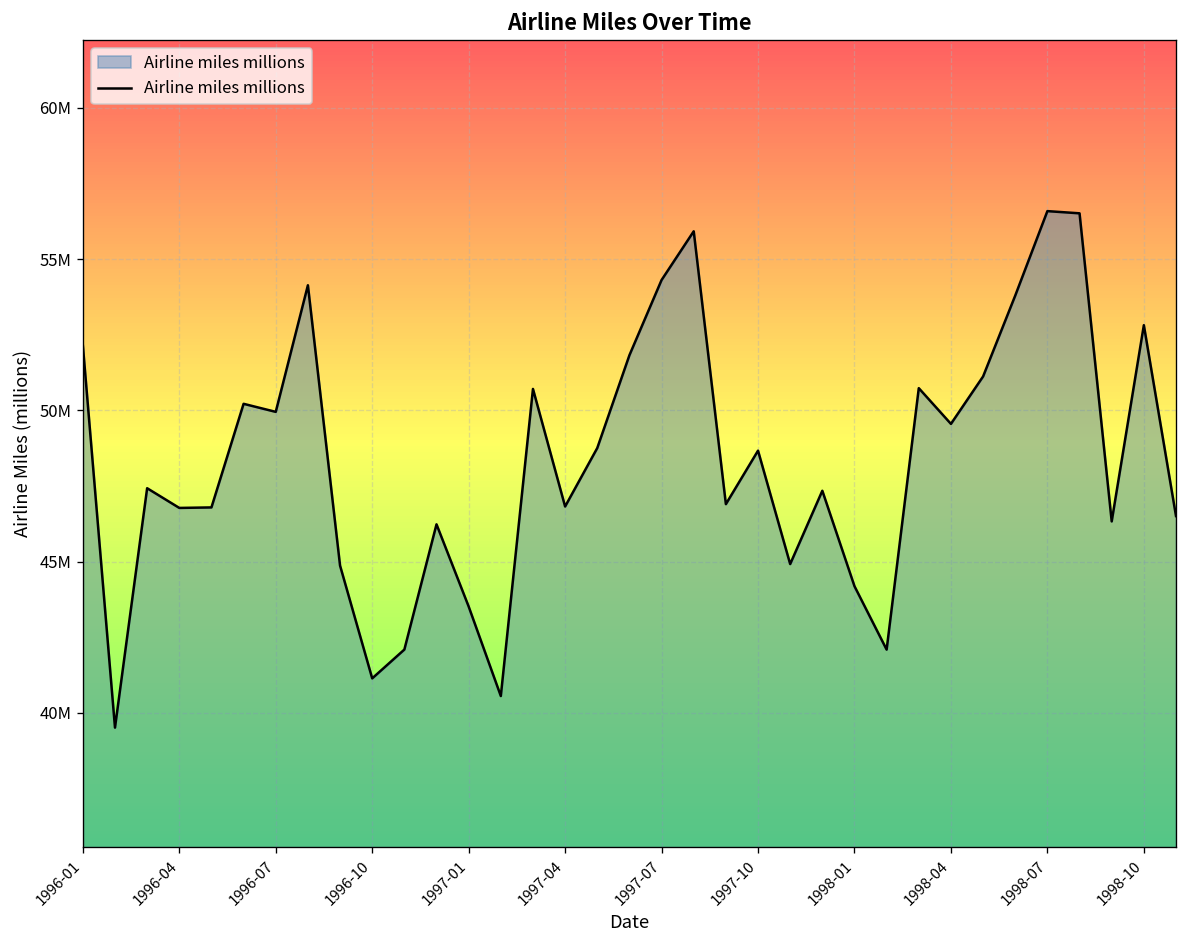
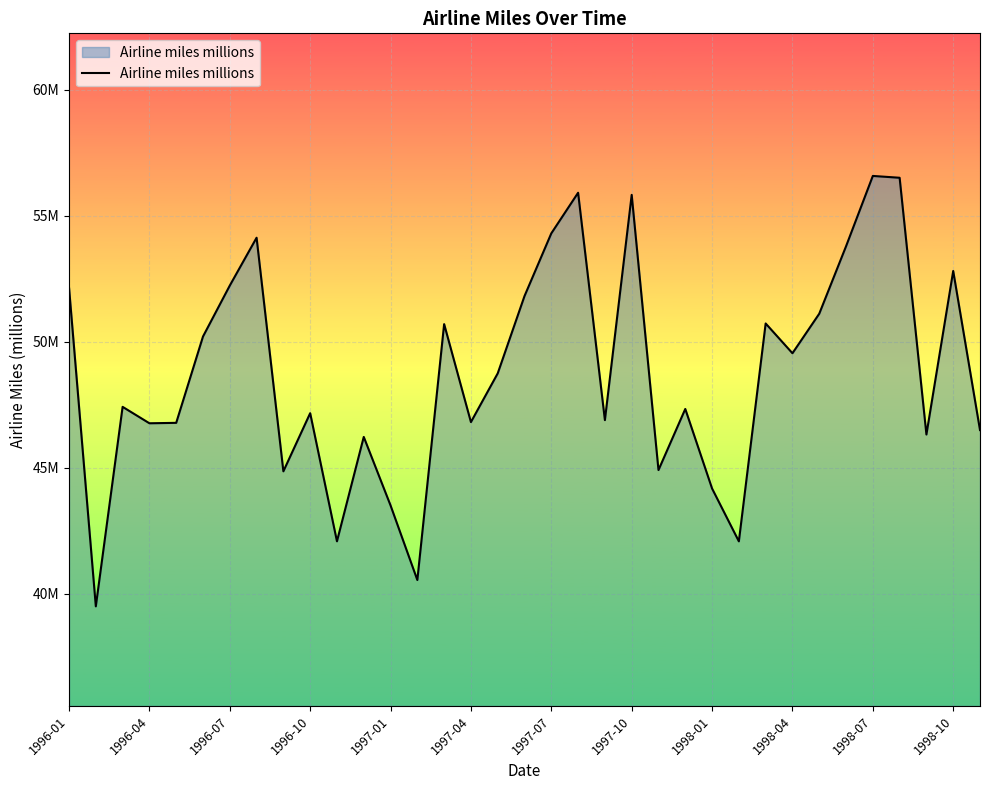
  {
    "1996-01": 52200000,
    "1996-04": 46800000,
-   "1996-07": 49900000,
-   "1996-10": 41100000,
+   "1996-07": 52200000,
+   "1996-10": 47200000,
    "1997-01": 43500000,
    "1997-04": 46800000,
    "1997-07": 54300000,
-   "1997-10": 48700000,
+   "1997-10": 55800000,
    "1998-01": 44200000,
    "1998-04": 49600000,
    "1998-07": 56600000,
    "1998-10": 52800000
  }
